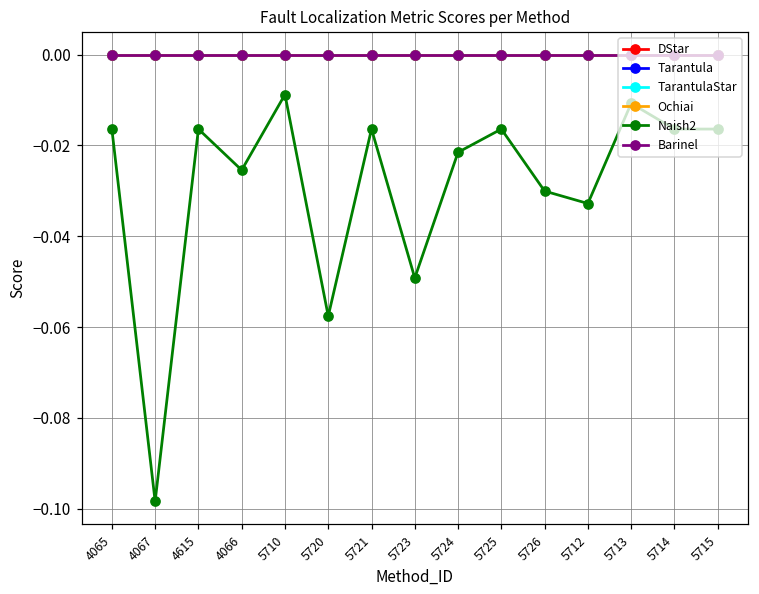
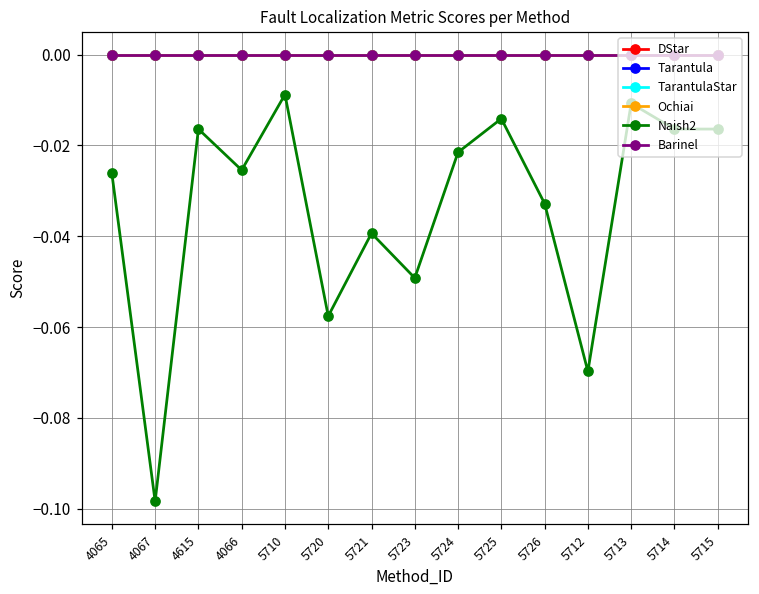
  {
    "Barinel": {
      "4065": 0.000,
      "4067": 0.000,
      "4615": 0.000,
      "4066": 0.000,
      "5710": 0.000,
      "5720": 0.000,
      "5721": 0.000,
      "5723": 0.000,
      "5724": 0.000,
      "5725": 0.000,
      "5726": 0.000,
      "5712": 0.000
    },
    "Naish2": {
-     "4065": -0.016,
+     "4065": -0.026,
      "4067": -0.098,
      "4615": -0.016,
      "4066": -0.025,
      "5710": -0.009,
      "5720": -0.058,
-     "5721": -0.016,
+     "5721": -0.039,
      "5723": -0.049,
      "5724": -0.022,
-     "5725": -0.016,
-     "5726": -0.030,
-     "5712": -0.033
+     "5725": -0.014,
+     "5726": -0.033,
+     "5712": -0.070
    }
  }
